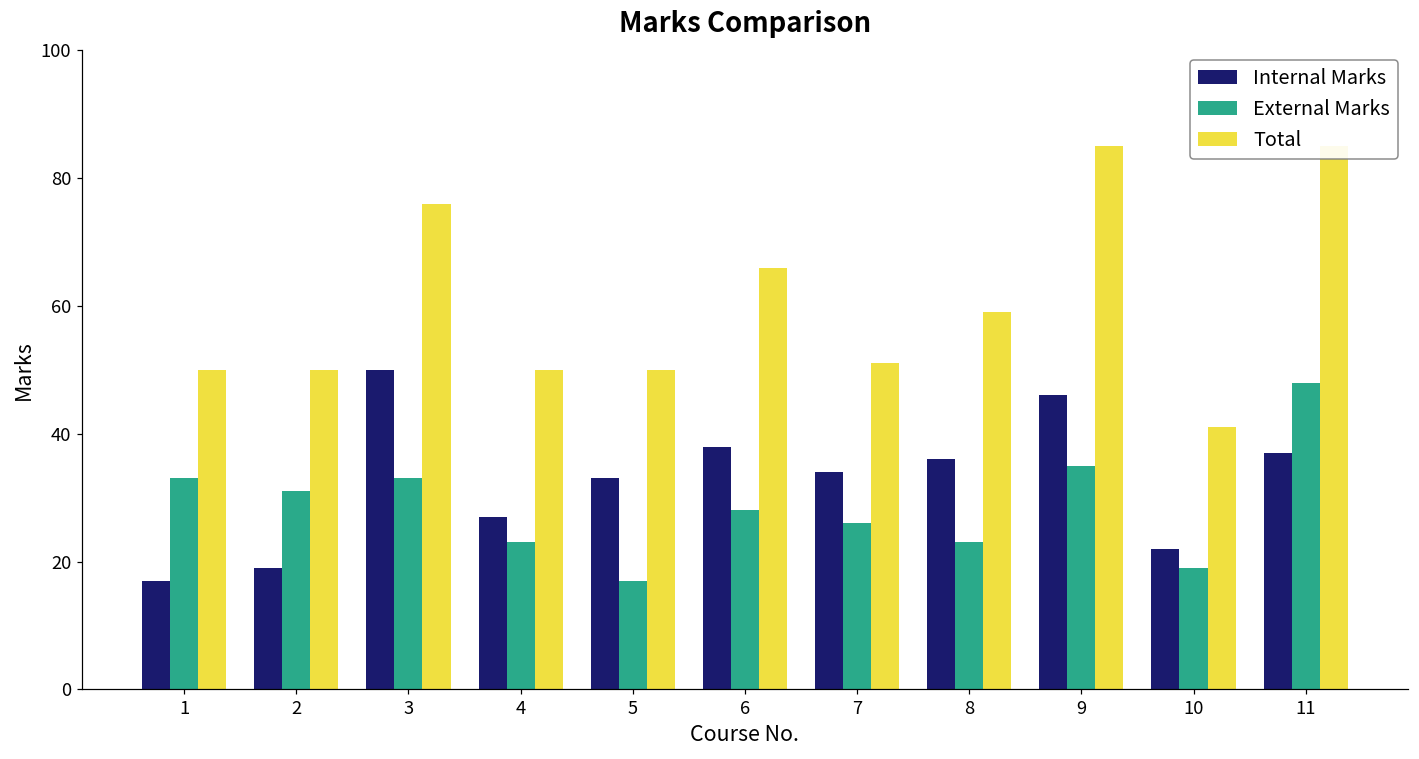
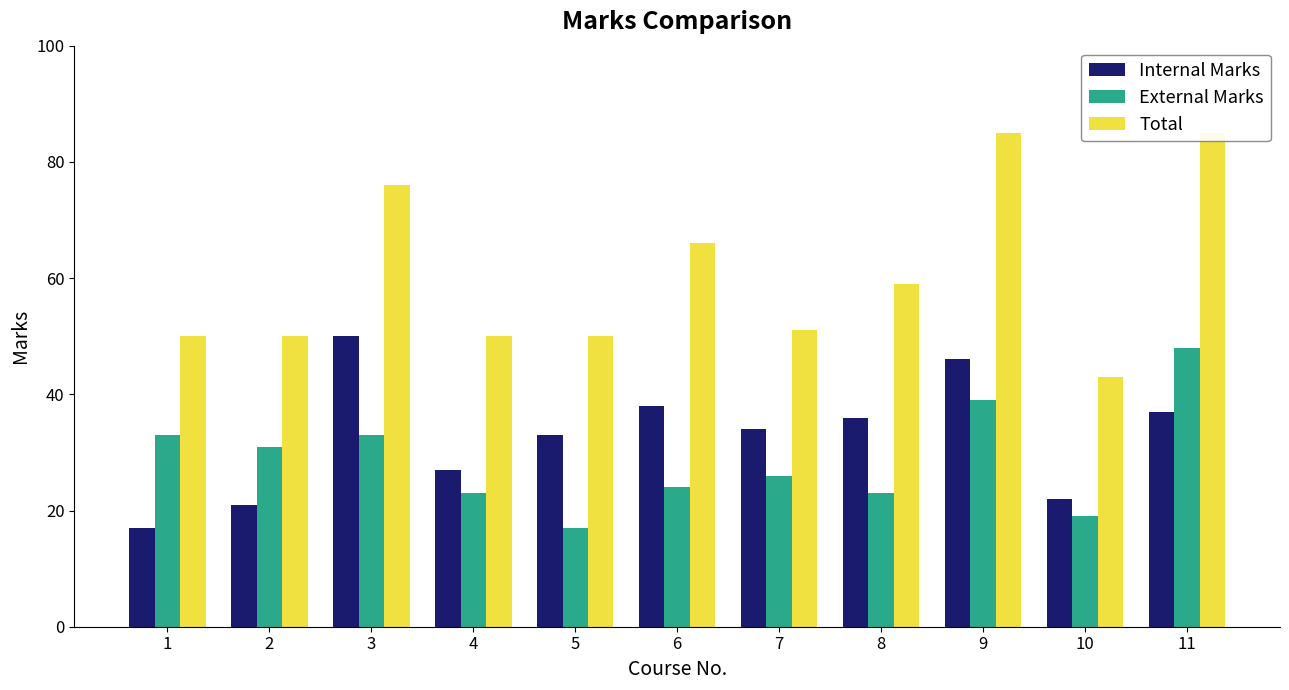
  {
    "Internal Marks": {
      "1": 17,
-     "2": 19,
+     "2": 21,
      "3": 50,
      "4": 27,
      "5": 33,
      "6": 38,
      "7": 34,
      "8": 36,
      "9": 46,
      "10": 22,
      "11": 37
    },
    "External Marks": {
      "1": 33,
      "2": 31,
      "3": 33,
      "4": 23,
      "5": 17,
-     "6": 28,
+     "6": 24,
      "7": 26,
      "8": 23,
-     "9": 35,
+     "9": 39,
      "10": 19,
      "11": 48
    },
    "Total": {
      "1": 50,
      "2": 50,
      "3": 76,
      "4": 50,
      "5": 50,
      "6": 66,
      "7": 51,
      "8": 59,
      "9": 85,
-     "10": 41
+     "10": 43
    }
  }
